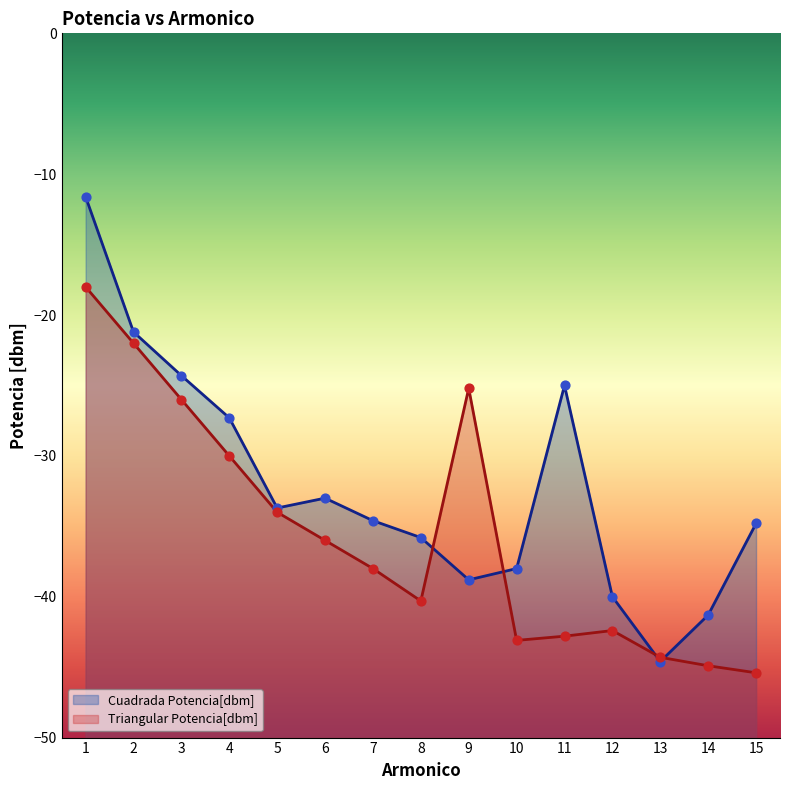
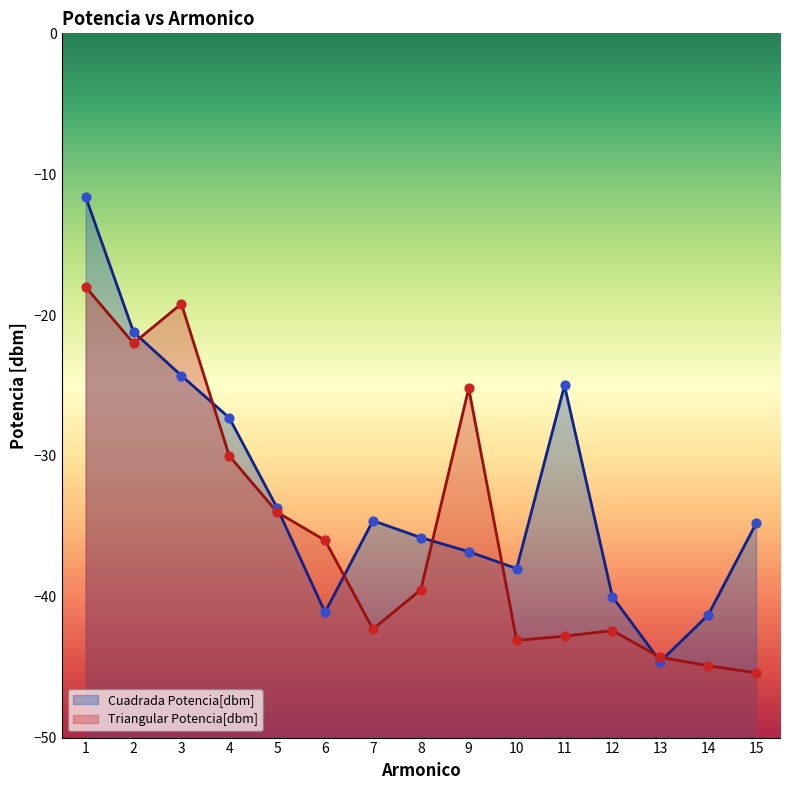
  {
    "Cuadrada Potencia[dbm]": {
      "1": -11.6,
      "2": -21.2,
      "3": -24.3,
      "4": -27.3,
      "5": -33.7,
-     "6": -33.0,
+     "6": -41.1,
      "7": -34.6,
      "8": -35.8,
-     "9": -38.8,
+     "9": -36.8,
      "10": -38.0,
      "11": -25.0,
      "12": -40.0,
      "13": -44.6,
      "14": -41.3,
      "15": -34.8
    },
    "Triangular Potencia[dbm]": {
      "1": -18.0,
      "2": -22.0,
-     "3": -26.0,
+     "3": -19.2,
      "4": -30.0,
      "5": -34.0,
      "6": -36.0,
-     "7": -38.0,
-     "8": -40.3,
+     "7": -42.3,
+     "8": -39.5,
      "9": -25.2,
      "10": -43.1,
      "11": -42.8,
      "12": -42.4,
      "13": -44.3,
      "14": -44.9,
      "15": -45.4
    }
  }
